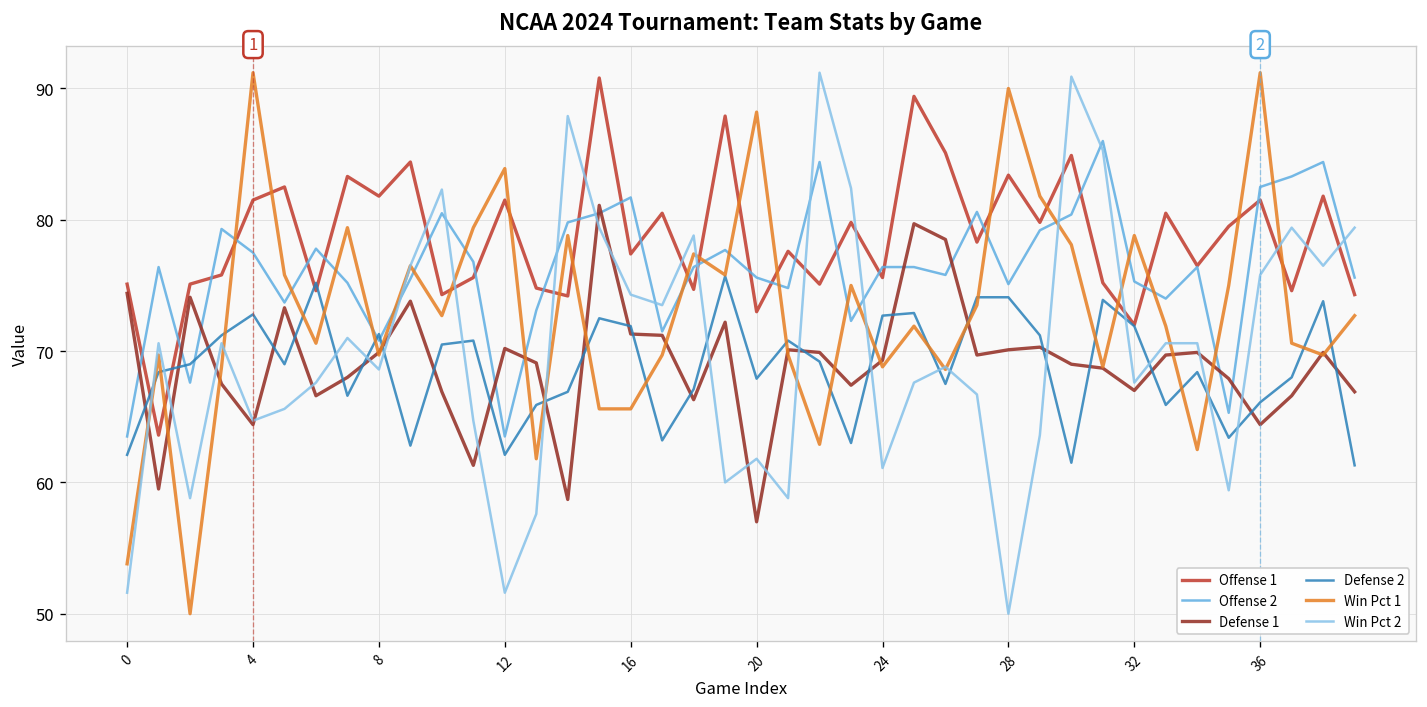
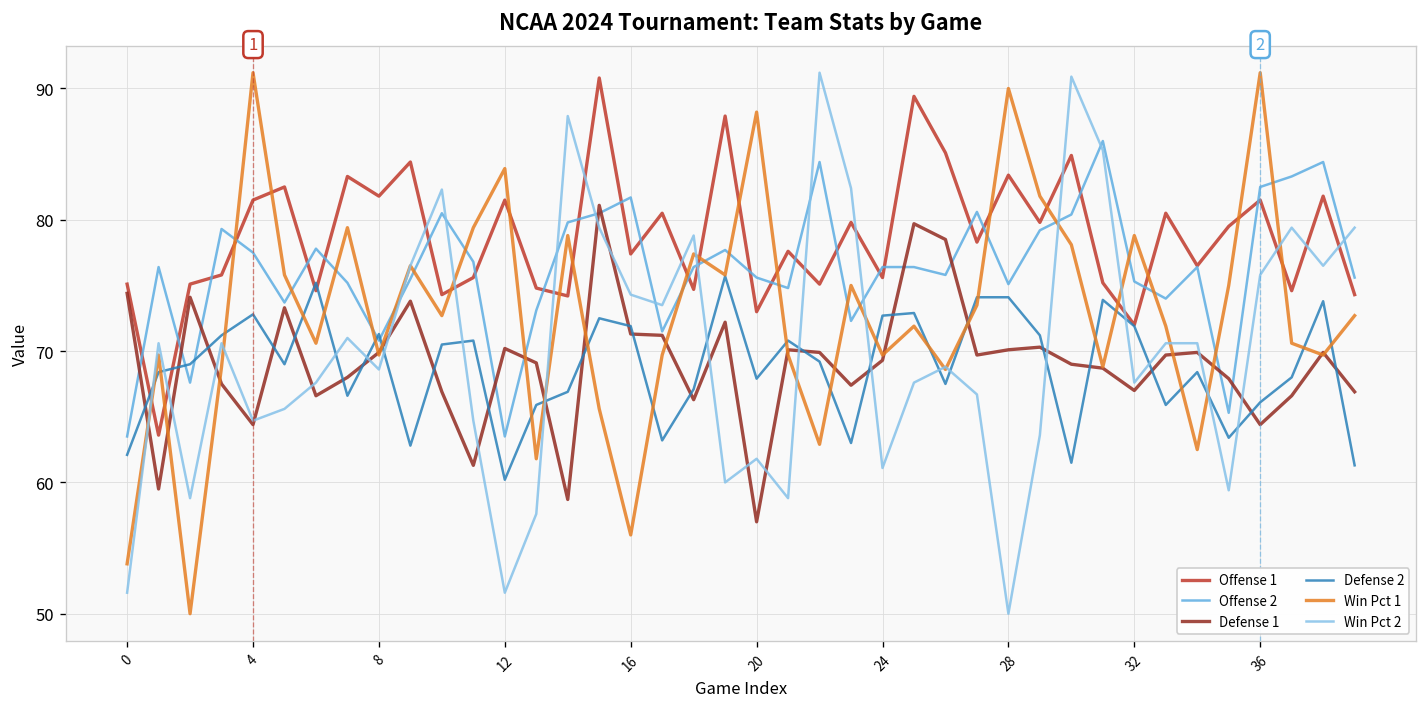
  {
    "Defense 2": {
      "0": 62.1,
      "4": 72.8,
      "8": 71.3,
-     "12": 62.1,
+     "12": 60.2,
      "16": 71.9,
      "20": 67.9,
      "24": 72.7,
      "28": 74.1,
      "36": 66.1
    },
    "Win Pct 1": {
      "0": 53.8,
      "12": 83.9,
-     "16": 65.6,
+     "16": 56.0,
      "20": 88.2,
-     "24": 68.8,
+     "24": 69.7,
      "28": 90.0,
      "32": 78.8
    }
  }
